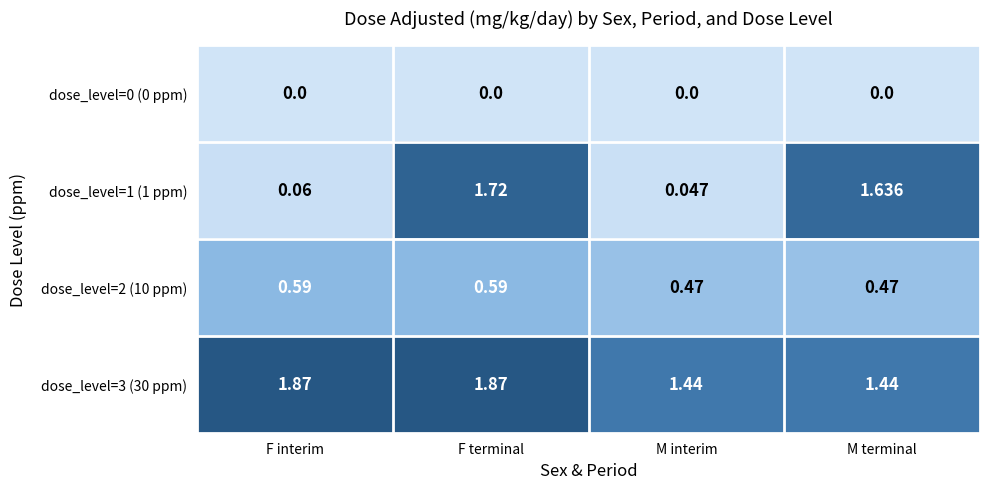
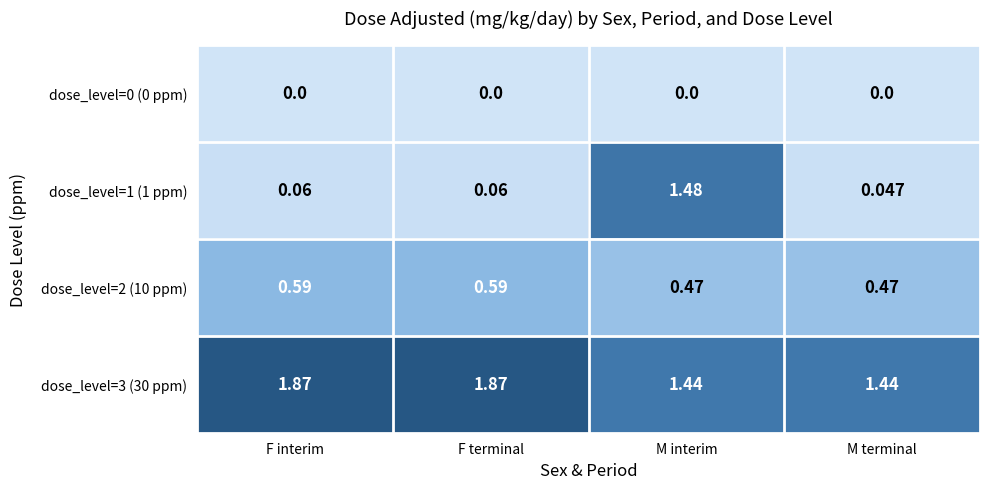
  {
    "dose_level=0 (0 ppm)": {
      "F interim": 0.0,
      "F terminal": 0.0,
      "M interim": 0.0,
      "M terminal": 0.0
    },
    "dose_level=1 (1 ppm)": {
      "F interim": 0.06,
-     "F terminal": 1.72,
-     "M interim": 0.047,
-     "M terminal": 1.636
+     "F terminal": 0.06,
+     "M interim": 1.48,
+     "M terminal": 0.047
    },
    "dose_level=2 (10 ppm)": {
      "F interim": 0.59,
      "F terminal": 0.59,
      "M interim": 0.47,
      "M terminal": 0.47
    },
    "dose_level=3 (30 ppm)": {
      "F interim": 1.87,
      "F terminal": 1.87,
      "M interim": 1.44,
      "M terminal": 1.44
    }
  }
